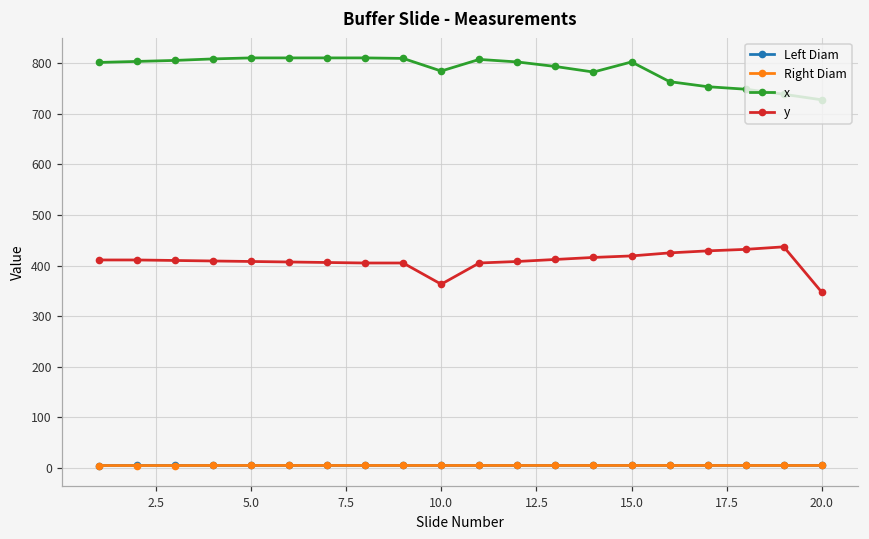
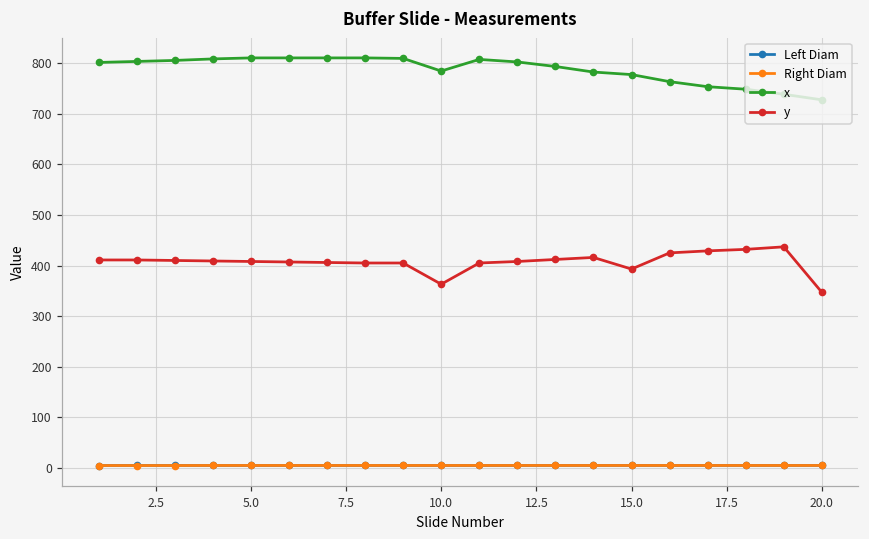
  {
    "Right Diam": {
      "5.0": 0,
      "10.0": 0,
      "15.0": 0,
      "20.0": 0
    },
    "x": {
      "5.0": 810,
      "10.0": 790,
-     "15.0": 800
+     "15.0": 780
    },
    "y": {
      "5.0": 410,
      "10.0": 360,
-     "15.0": 420,
+     "15.0": 390,
      "20.0": 350
    }
  }
